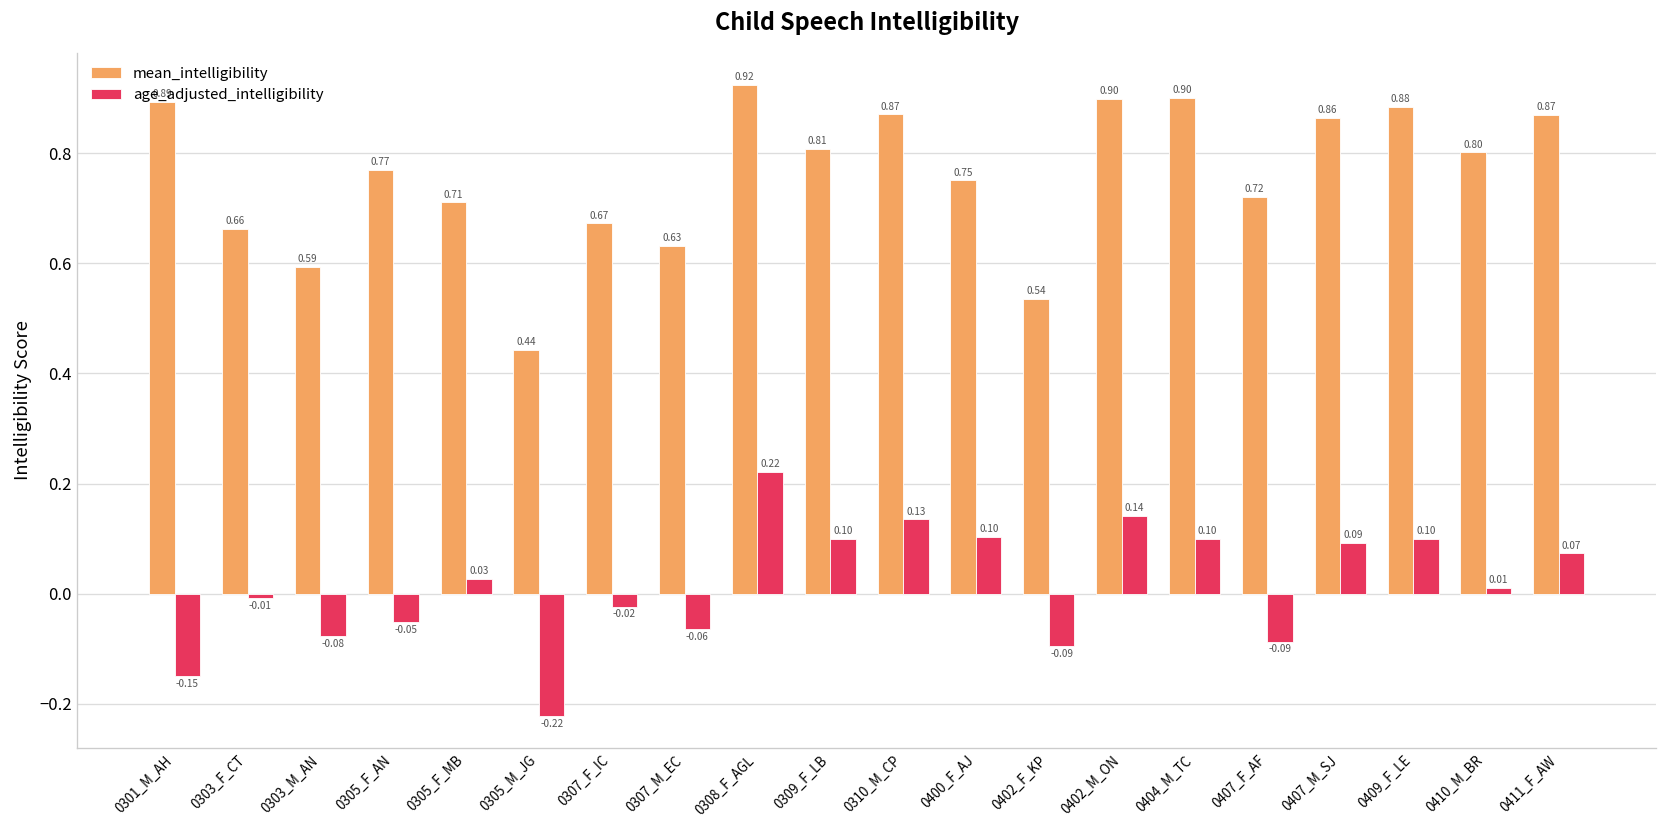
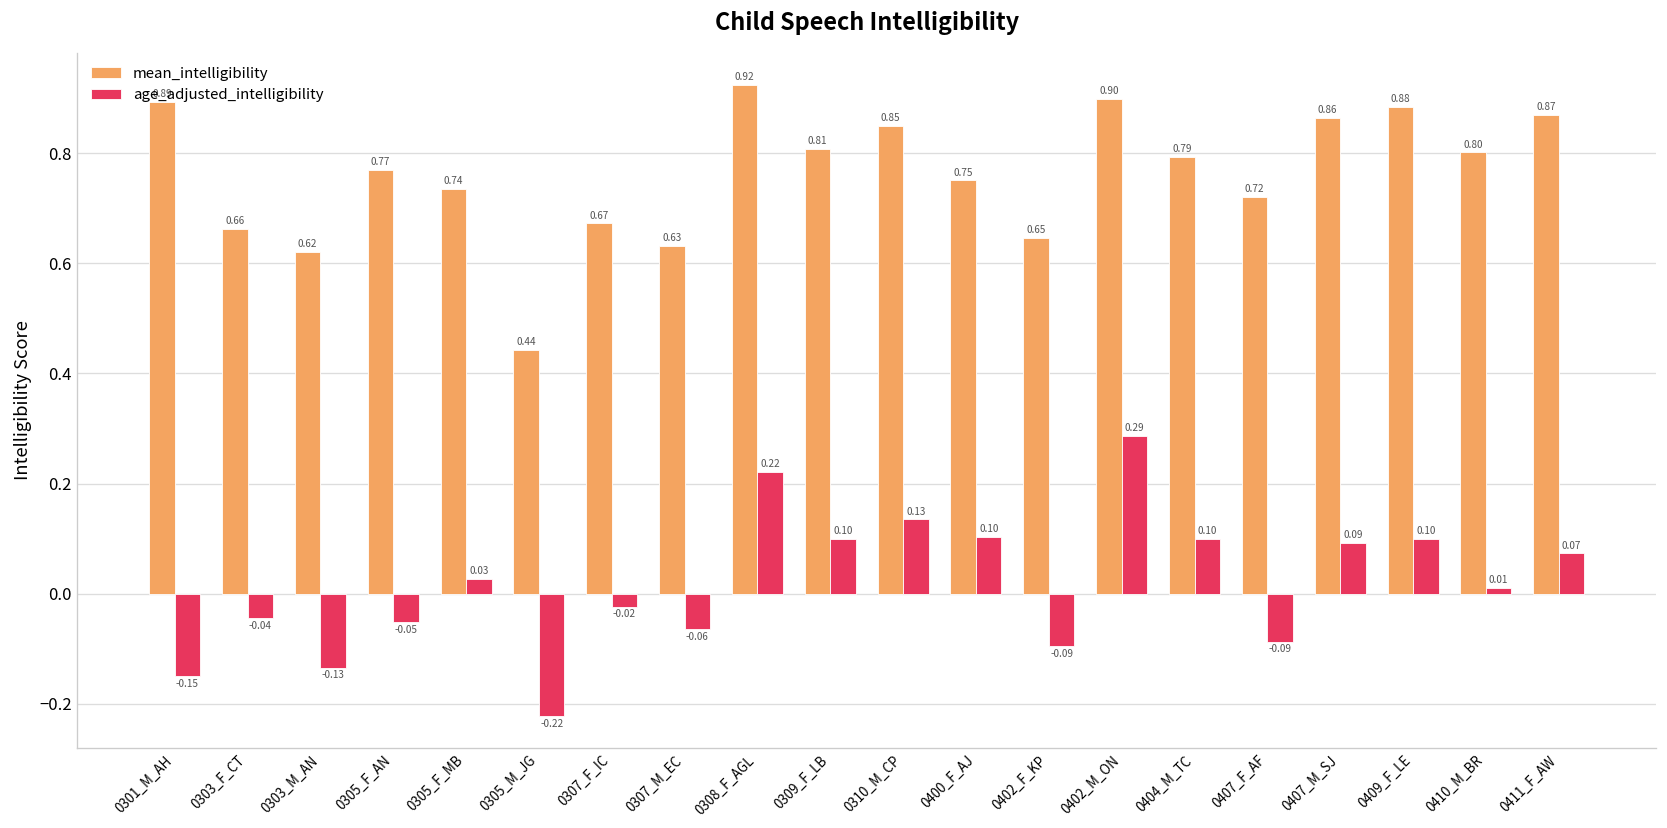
  {
    "mean_intelligibility": {
      "0301_M_AH": 0.89,
      "0303_F_CT": 0.66,
-     "0303_M_AN": 0.59,
+     "0303_M_AN": 0.62,
      "0305_F_AN": 0.77,
-     "0305_F_MB": 0.71,
+     "0305_F_MB": 0.74,
      "0305_M_JG": 0.44,
      "0307_F_IC": 0.67,
      "0307_M_EC": 0.63,
      "0308_F_AGL": 0.92,
      "0309_F_LB": 0.81,
-     "0310_M_CP": 0.87,
+     "0310_M_CP": 0.85,
      "0400_F_AJ": 0.75,
-     "0402_F_KP": 0.54,
+     "0402_F_KP": 0.65,
      "0402_M_ON": 0.90,
-     "0404_M_TC": 0.90,
+     "0404_M_TC": 0.79,
      "0407_F_AF": 0.72,
      "0407_M_SJ": 0.86,
      "0409_F_LE": 0.88,
      "0410_M_BR": 0.80,
      "0411_F_AW": 0.87
    },
    "age_adjusted_intelligibility": {
      "0301_M_AH": -0.15,
-     "0303_F_CT": -0.01,
-     "0303_M_AN": -0.08,
+     "0303_F_CT": -0.04,
+     "0303_M_AN": -0.13,
      "0305_F_AN": -0.05,
      "0305_F_MB": 0.03,
      "0305_M_JG": -0.22,
      "0307_F_IC": -0.02,
      "0307_M_EC": -0.06,
      "0308_F_AGL": 0.22,
      "0309_F_LB": 0.10,
      "0310_M_CP": 0.13,
      "0400_F_AJ": 0.10,
      "0402_F_KP": -0.09,
-     "0402_M_ON": 0.14,
+     "0402_M_ON": 0.29,
      "0404_M_TC": 0.10,
      "0407_F_AF": -0.09,
      "0407_M_SJ": 0.09,
      "0409_F_LE": 0.10,
      "0410_M_BR": 0.01,
      "0411_F_AW": 0.07
    }
  }
